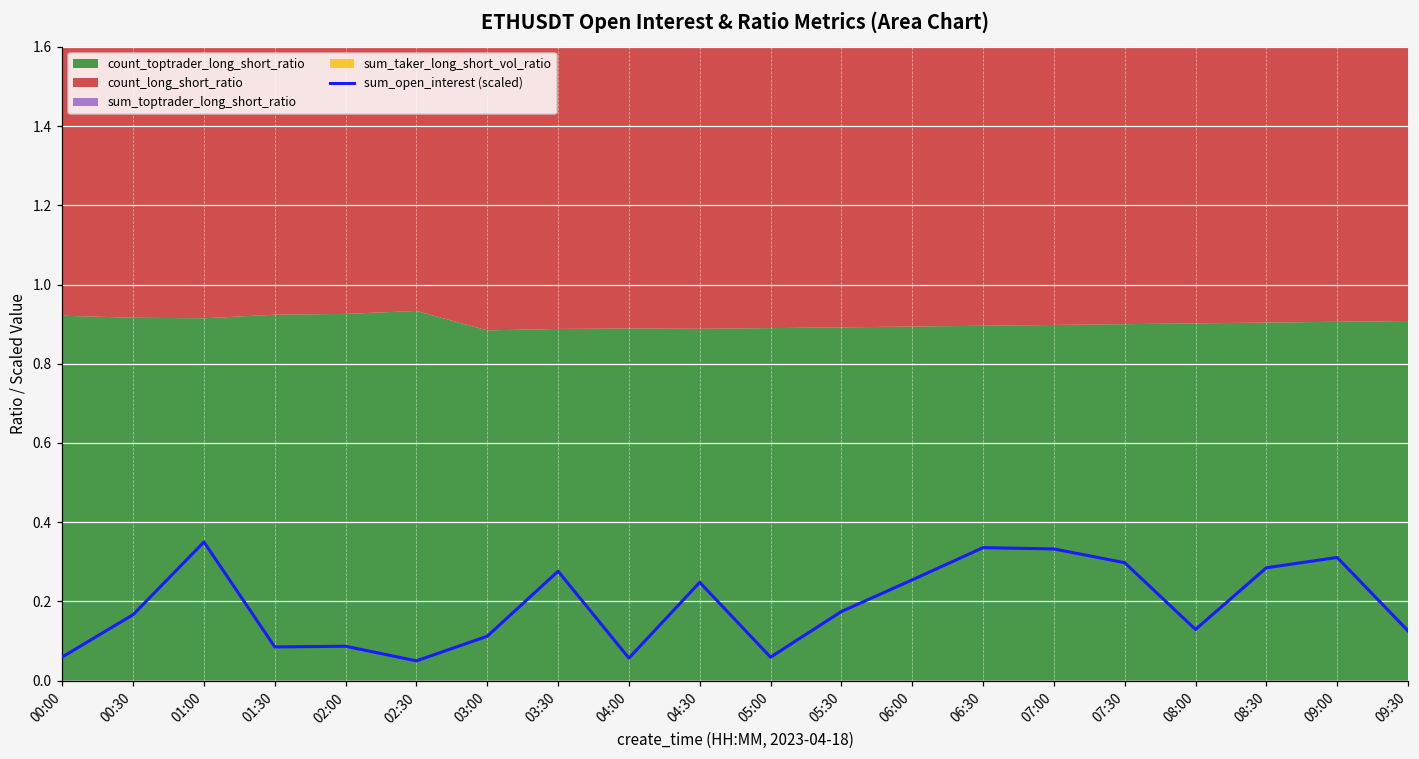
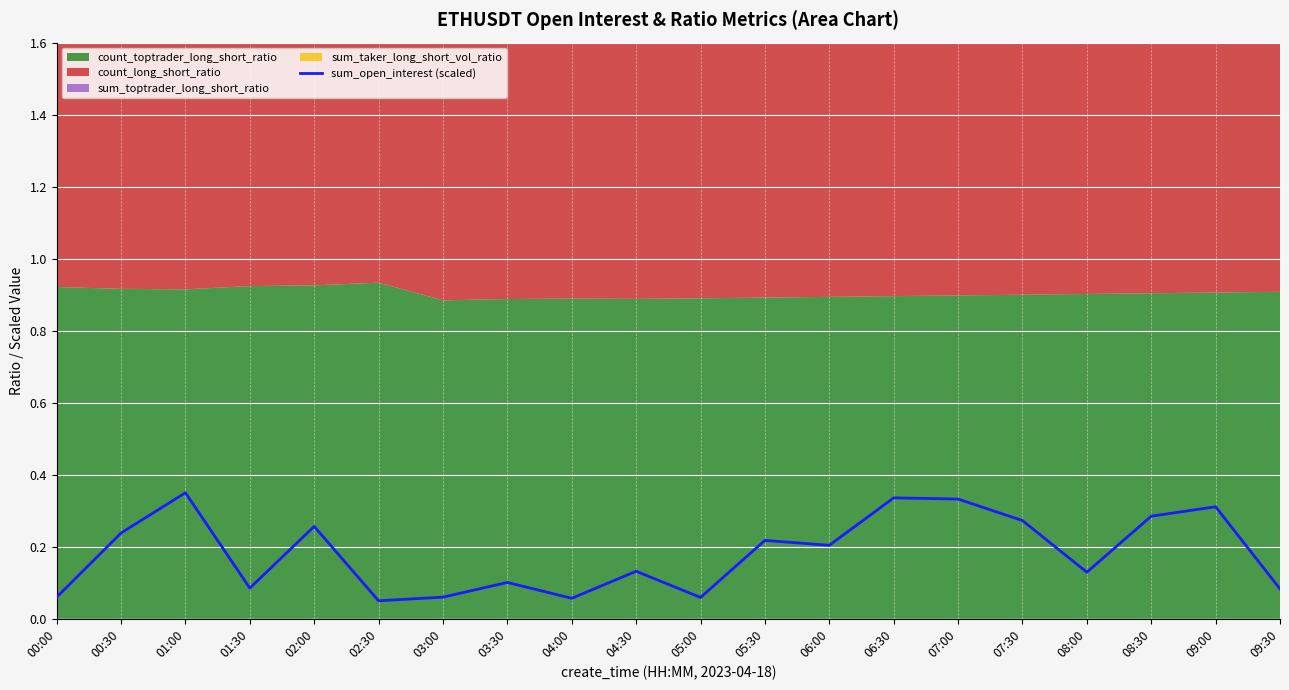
  {
    "sum_open_interest (scaled)": {
      "00:00": 0.06,
-     "00:30": 0.17,
+     "00:30": 0.24,
      "01:00": 0.35,
      "01:30": 0.09,
-     "02:00": 0.09,
+     "02:00": 0.26,
      "02:30": 0.05,
-     "03:00": 0.11,
-     "03:30": 0.28,
+     "03:00": 0.06,
+     "03:30": 0.10,
      "04:00": 0.06,
-     "04:30": 0.25,
+     "04:30": 0.13,
      "05:00": 0.06,
-     "05:30": 0.17,
-     "06:00": 0.25,
+     "05:30": 0.22,
+     "06:00": 0.20,
      "06:30": 0.34,
      "07:00": 0.33,
-     "07:30": 0.30,
+     "07:30": 0.27,
      "08:00": 0.13,
      "08:30": 0.28,
      "09:00": 0.31,
-     "09:30": 0.13
+     "09:30": 0.08
    },
    "count_toptrader_long_short_ratio": {
      "00:00": 0.92,
      "00:30": 0.92,
      "01:00": 0.91,
      "01:30": 0.92,
      "02:00": 0.93,
      "02:30": 0.93,
      "03:00": 0.88,
      "03:30": 0.89,
      "04:00": 0.89,
      "04:30": 0.89,
      "05:00": 0.89,
      "05:30": 0.89,
      "06:00": 0.89,
      "06:30": 0.90,
      "07:00": 0.90,
      "07:30": 0.90,
      "08:00": 0.90,
      "08:30": 0.90,
      "09:00": 0.91,
      "09:30": 0.91
    }
  }
